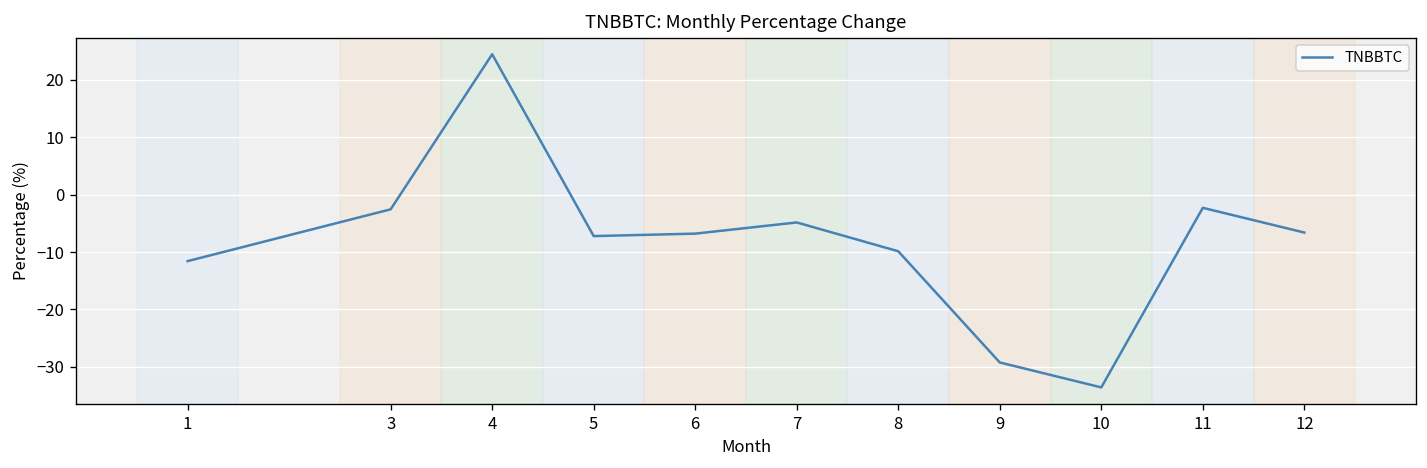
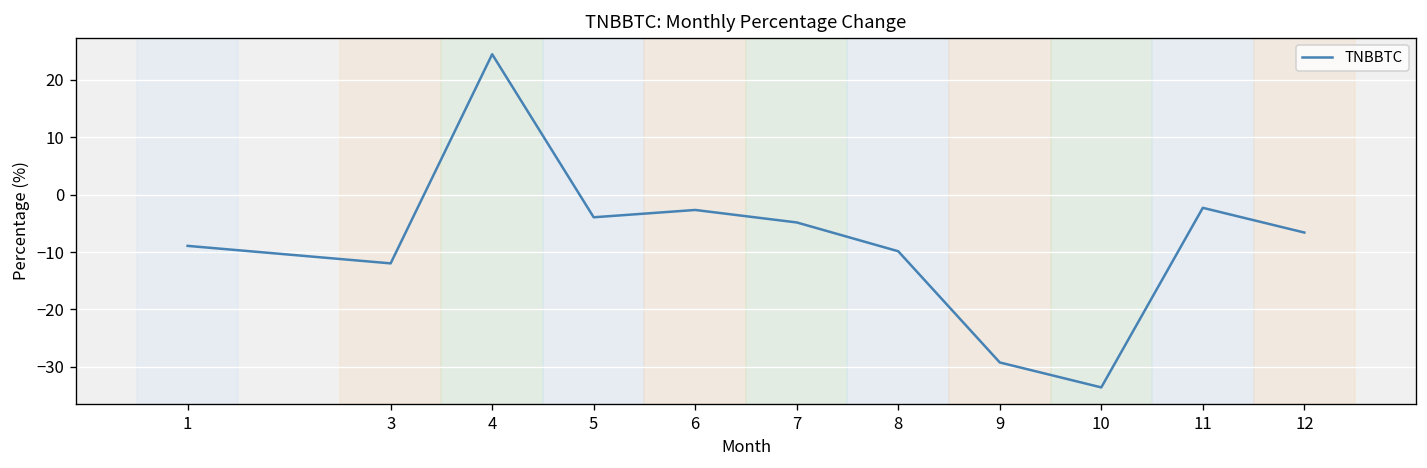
  {
-   "1": -12,
-   "3": -3,
+   "1": -9,
+   "3": -12,
    "4": 24,
-   "5": -7,
-   "6": -7,
+   "5": -4,
+   "6": -3,
    "7": -5,
    "8": -10,
    "9": -29,
    "10": -34,
    "11": -2,
    "12": -7
  }
